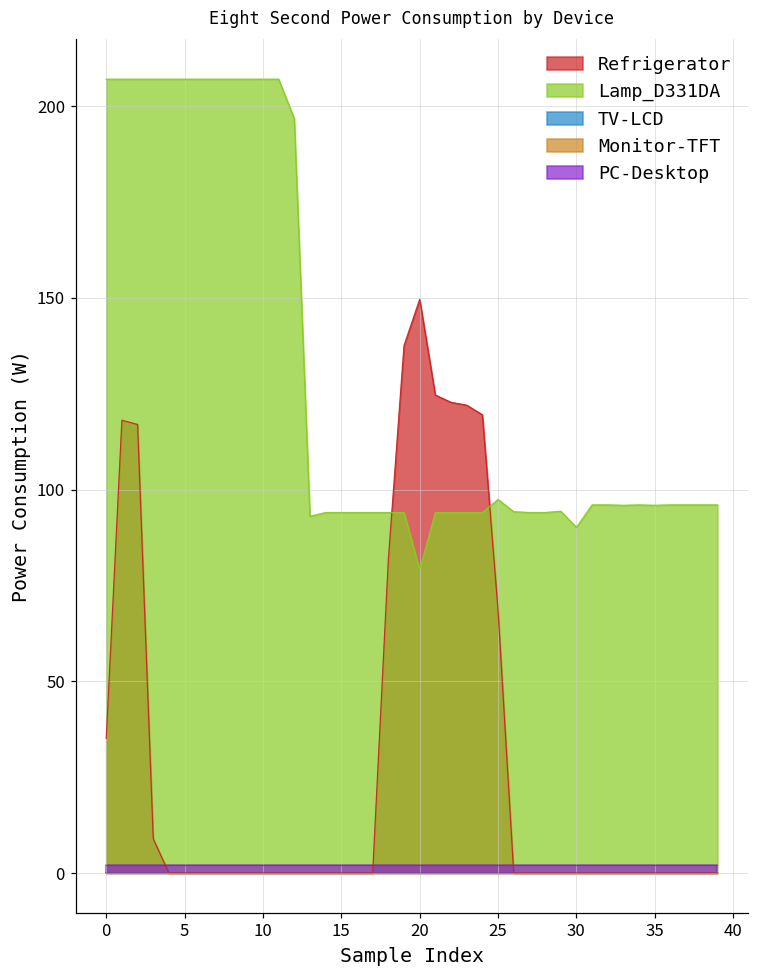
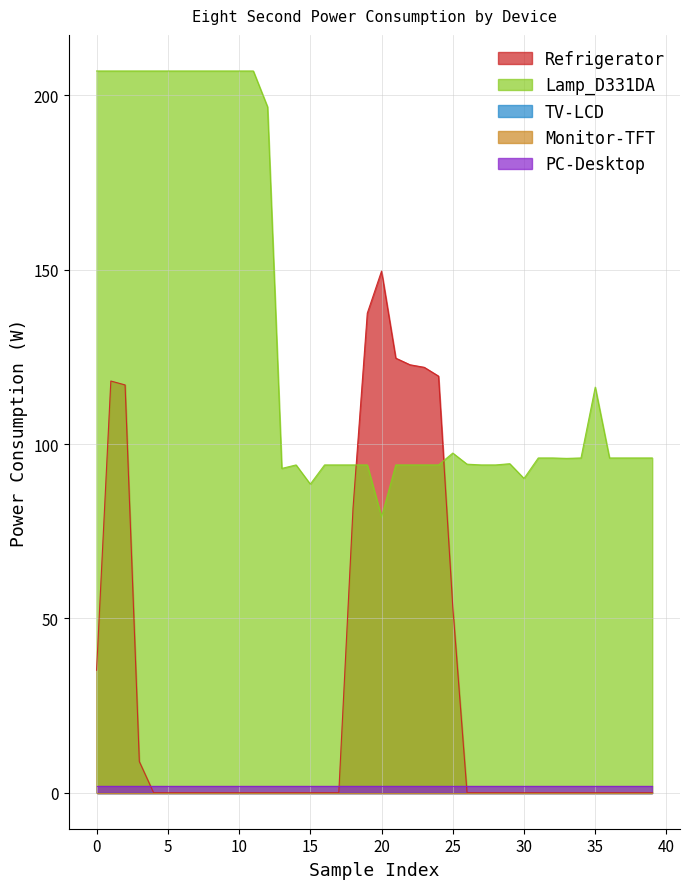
  {
    "Refrigerator": {
      "0": 35,
      "20": 150,
-     "25": 69
+     "25": 53
    },
    "Lamp_D331DA": {
      "0": 207,
      "5": 207,
      "10": 207,
-     "15": 94,
+     "15": 89,
      "20": 79,
      "25": 97,
      "30": 90,
-     "35": 96
+     "35": 116
    },
    "Monitor-TFT": {
      "0": 0,
      "20": 0,
      "25": 0
    },
    "PC-Desktop": {
      "0": 2,
      "5": 2,
      "10": 2,
      "15": 2,
      "20": 2,
      "25": 2,
      "30": 2,
      "35": 2
    }
  }
